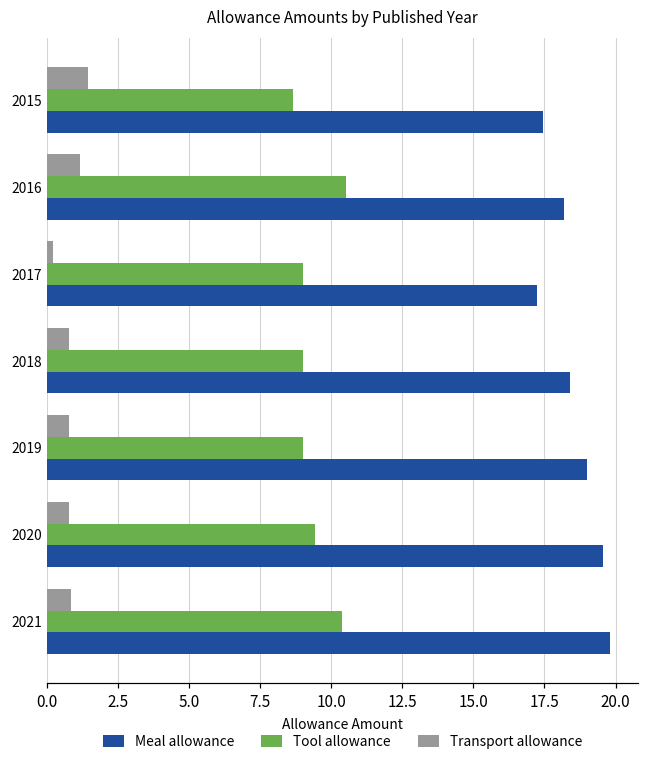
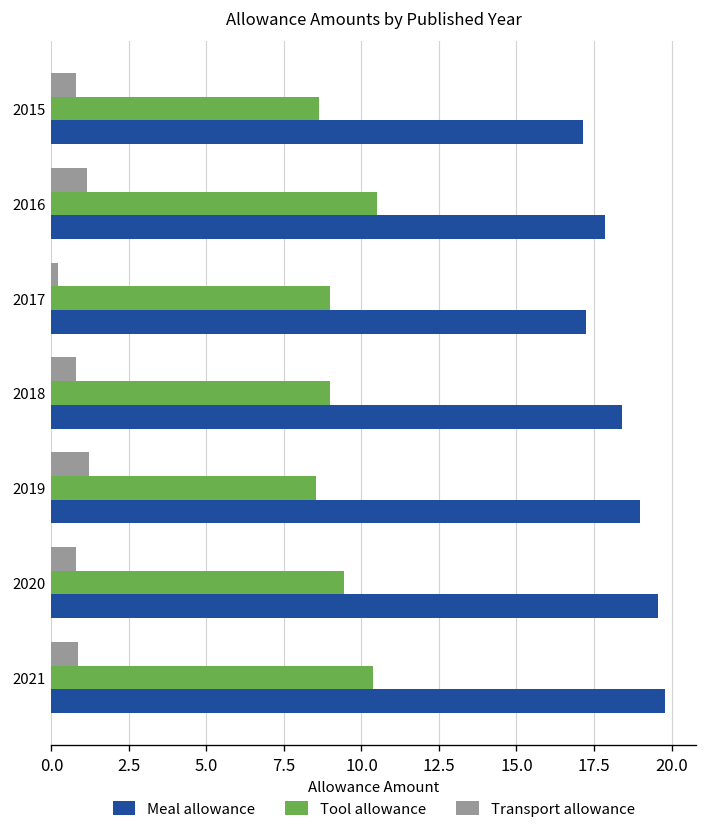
  {
    "Meal allowance": {
-     "2015": 17.5,
-     "2016": 18.2,
+     "2015": 17.2,
+     "2016": 17.9,
      "2017": 17.2,
      "2018": 18.4,
      "2019": 19.0,
      "2020": 19.6,
      "2021": 19.8
    },
    "Tool allowance": {
      "2015": 8.6,
      "2016": 10.5,
      "2017": 9.0,
      "2018": 9.0,
-     "2019": 9.0,
+     "2019": 8.5,
      "2020": 9.4,
      "2021": 10.4
    },
    "Transport allowance": {
-     "2015": 1.4,
+     "2015": 0.8,
      "2016": 1.2,
      "2017": 0.2,
      "2018": 0.8,
-     "2019": 0.8,
+     "2019": 1.2,
      "2020": 0.8,
      "2021": 0.9
    }
  }
